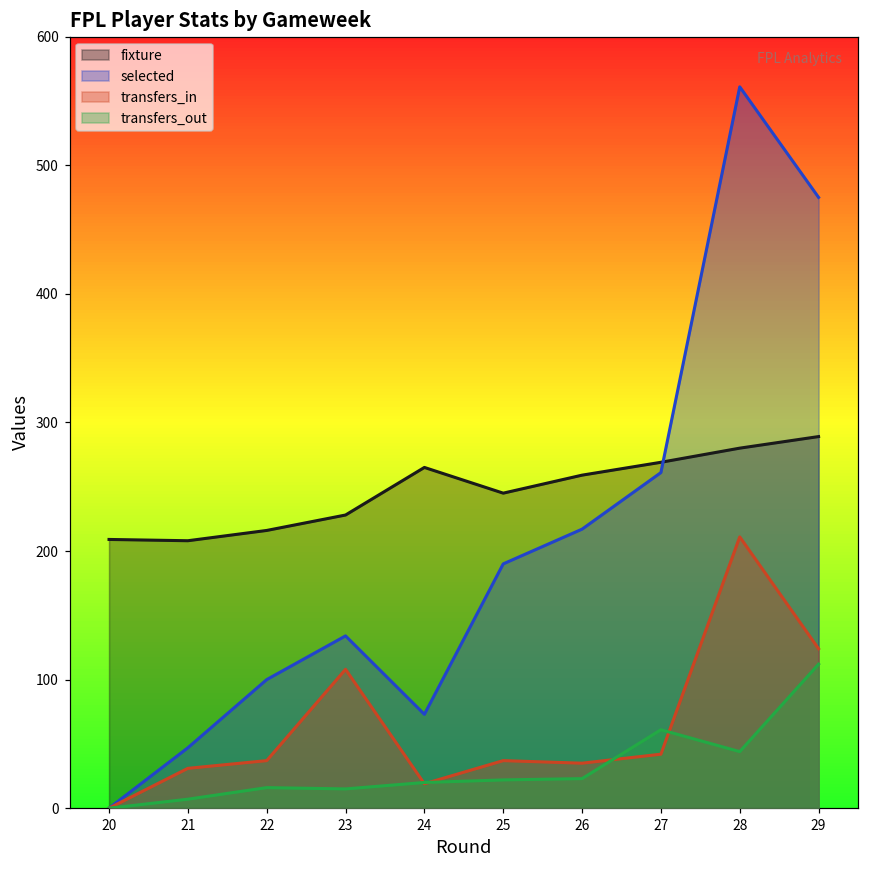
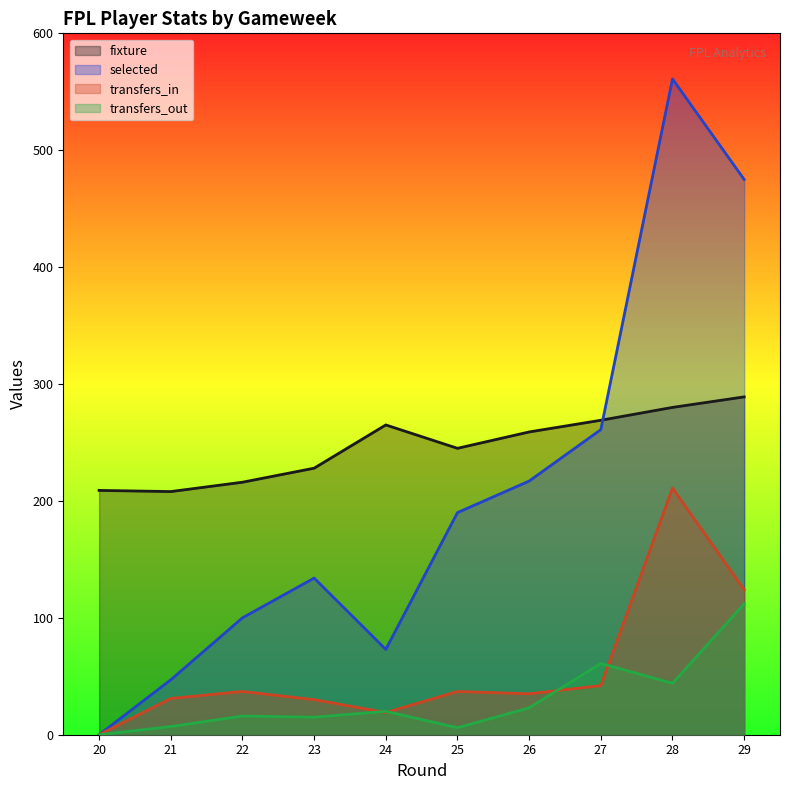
  {
    "fixture": {
      "20": 209,
      "21": 208,
      "22": 216,
      "23": 228,
      "24": 265,
      "25": 245,
      "26": 259,
      "27": 269,
      "28": 280,
      "29": 289
    },
    "selected": {
      "21": 47,
      "22": 100,
      "23": 134,
      "24": 73,
      "25": 190,
      "26": 217,
      "27": 261,
      "28": 561,
      "29": 475
    },
    "transfers_in": {
      "21": 31,
      "22": 37,
-     "23": 108,
+     "23": 30,
      "25": 37,
      "26": 35,
      "27": 42,
      "28": 211,
      "29": 124
    },
    "transfers_out": {
      "21": 7,
      "22": 16,
      "23": 15,
-     "25": 22,
+     "25": 6,
      "26": 23,
      "27": 61,
      "28": 44,
      "29": 112
    }
  }
